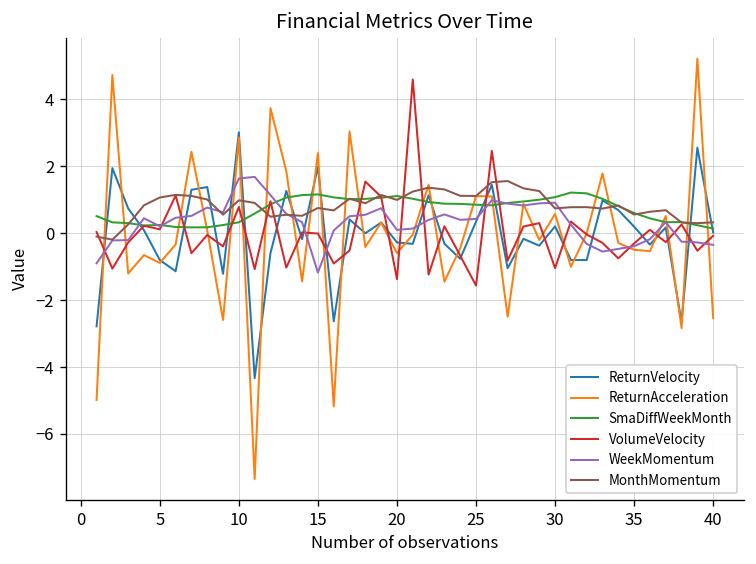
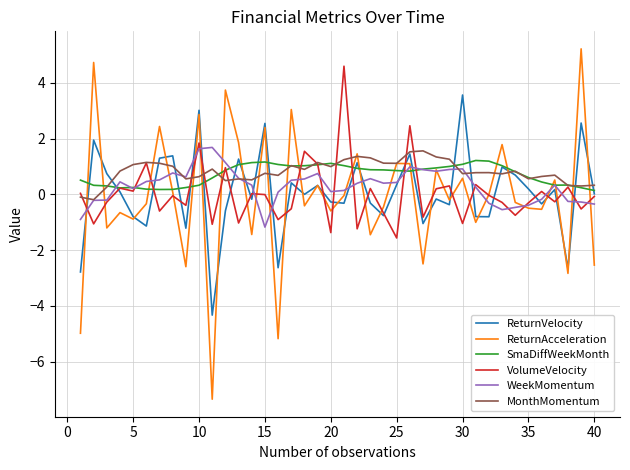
  {
    "ReturnVelocity": {
      "10": 3.0,
-     "15": 2.0,
+     "15": 2.5,
      "20": -0.3,
-     "30": 0.2,
+     "30": 3.6,
      "35": 0.2,
      "40": 0.0
    },
    "ReturnAcceleration": {
      "10": 2.9,
      "15": 2.4,
      "20": -0.6,
      "30": 0.6,
      "35": -0.5,
      "40": -2.5
    },
    "SmaDiffWeekMonth": {
      "10": 0.3,
      "15": 1.2,
      "20": 1.1,
      "25": 0.9,
      "30": 1.1,
      "40": 0.1
    },
    "VolumeVelocity": {
-     "10": 0.8,
+     "10": 1.8,
      "15": 0.0,
      "20": -1.4,
      "25": -1.6,
      "30": -1.0,
      "40": -0.1
    },
    "WeekMomentum": {
      "10": 1.6,
      "15": -1.2,
      "20": 0.1,
      "30": 0.9,
      "40": -0.3
    },
    "MonthMomentum": {
      "5": 1.1,
-     "10": 1.0,
+     "10": 0.6,
      "15": 0.8,
      "20": 1.0,
      "30": 0.7,
      "40": 0.3
    }
  }
